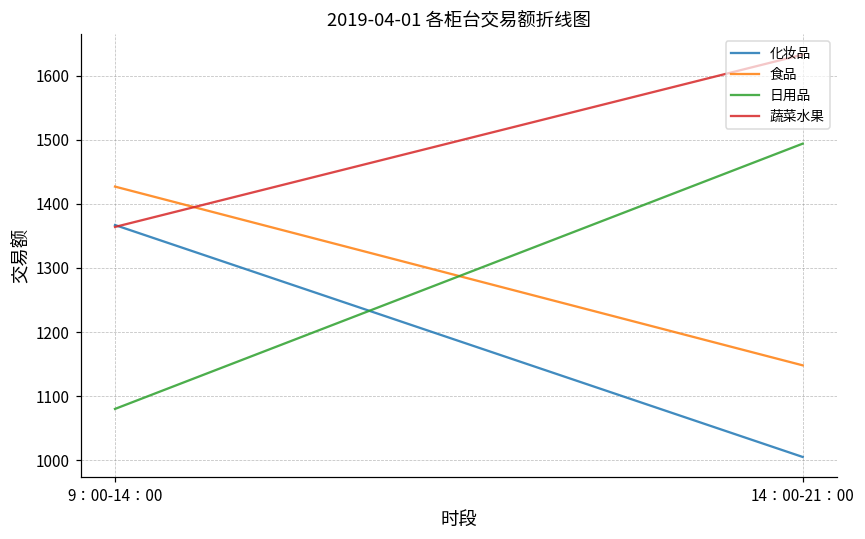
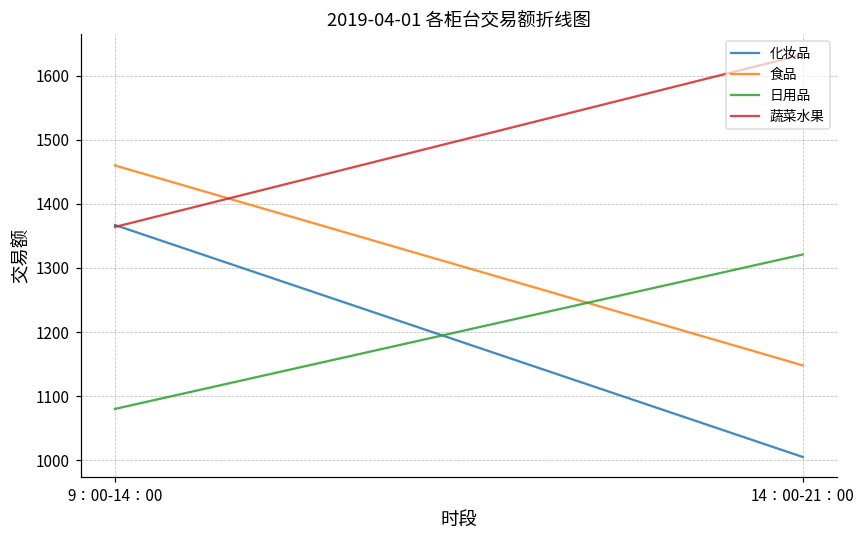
  {
    "化妆品": {
      "14：00-21：00": 1010
    },
    "食品": {
-     "9：00-14：00": 1430,
+     "9：00-14：00": 1460,
      "14：00-21：00": 1150
    },
    "日用品": {
      "9：00-14：00": 1080,
-     "14：00-21：00": 1490
+     "14：00-21：00": 1320
    }
  }
